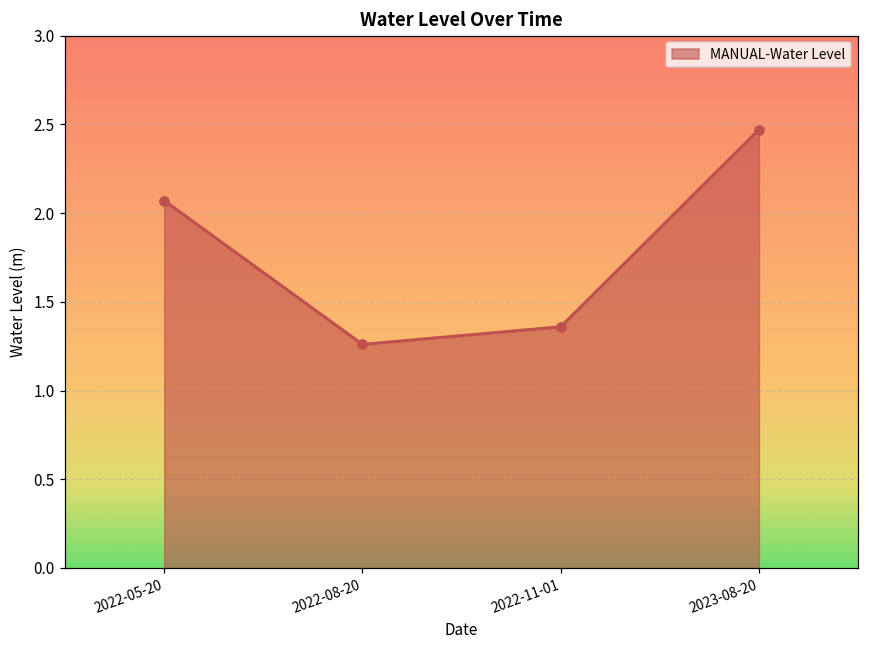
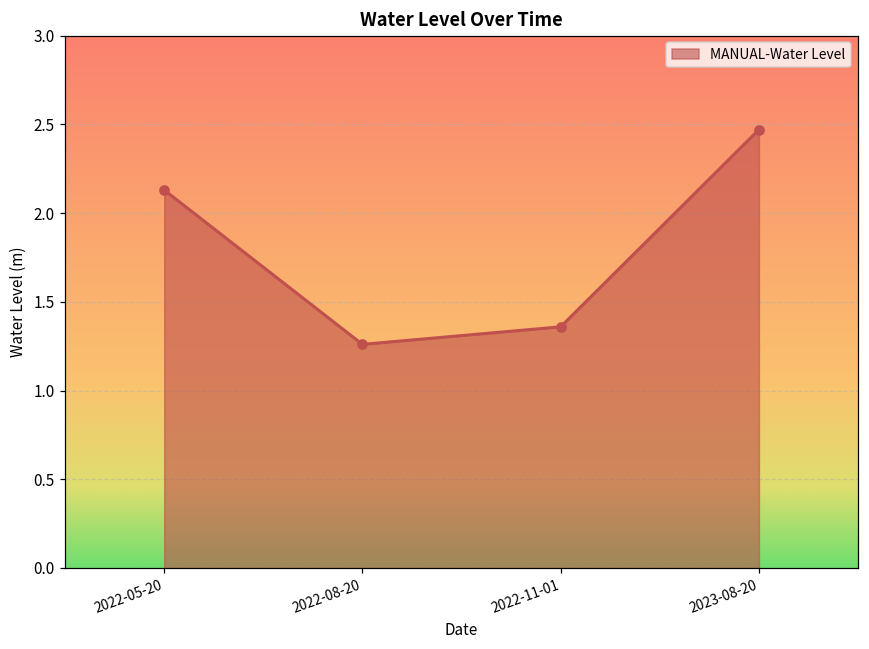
  {
-   "2022-05-20": 2.07,
+   "2022-05-20": 2.13,
    "2022-08-20": 1.26,
    "2022-11-01": 1.36,
    "2023-08-20": 2.47
  }
